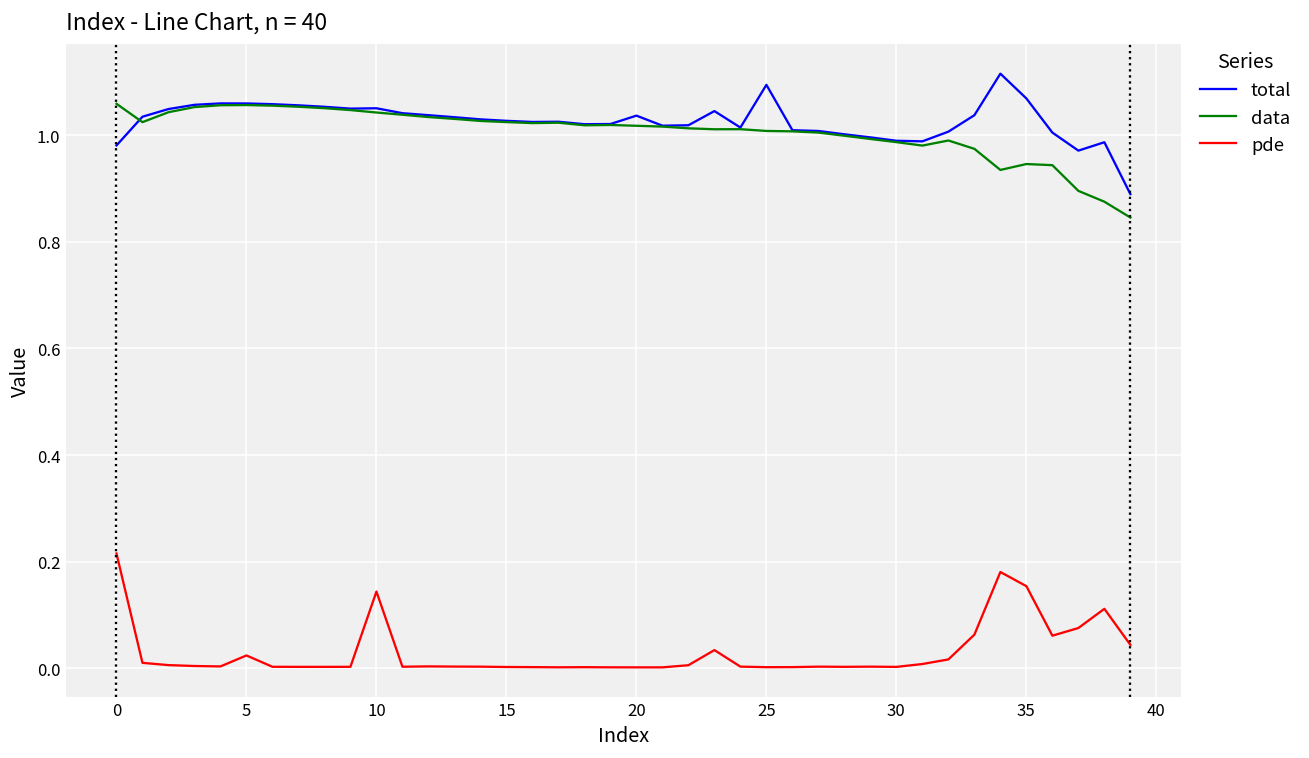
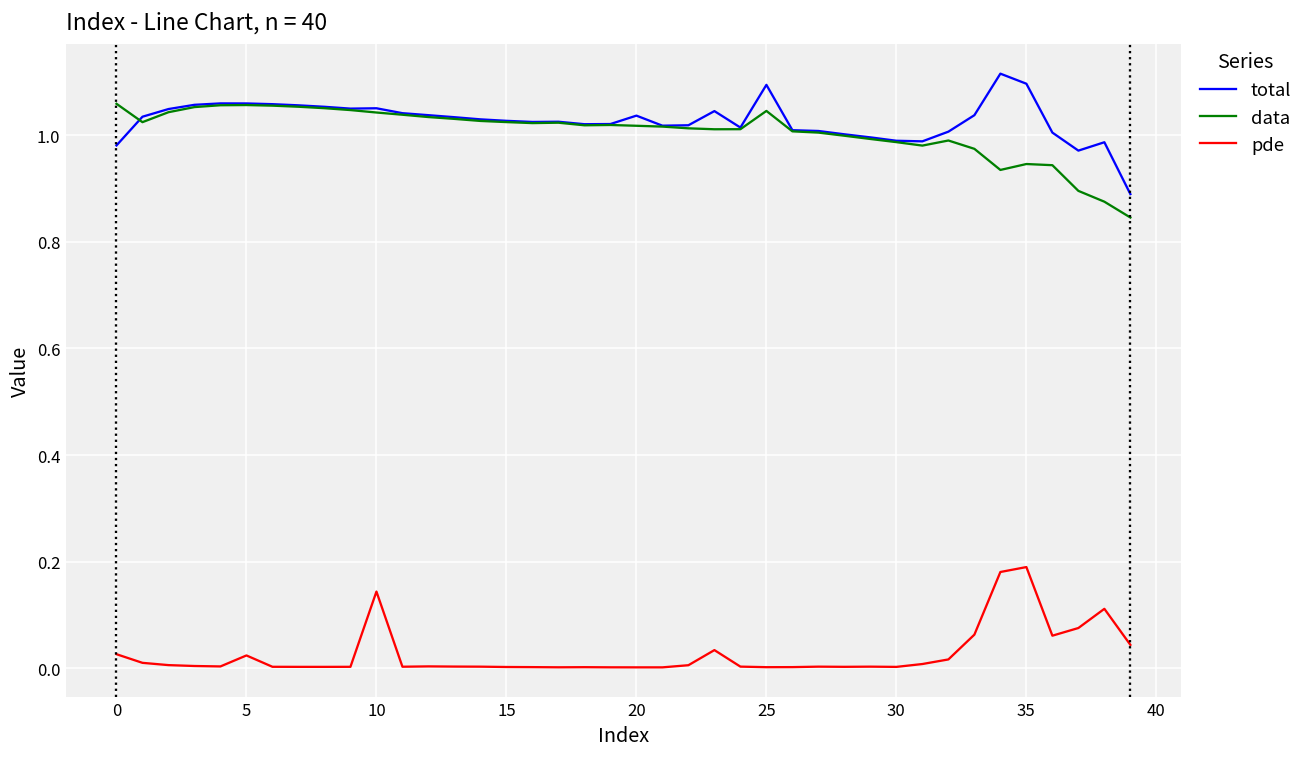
  {
    "total": {
      "0": 0.98,
      "10": 1.05,
      "20": 1.04,
      "25": 1.09,
-     "35": 1.07
+     "35": 1.10
    },
    "data": {
      "0": 1.06,
      "10": 1.04,
      "20": 1.02,
-     "25": 1.01,
+     "25": 1.05,
      "35": 0.95
    },
    "pde": {
-     "0": 0.22,
+     "0": 0.03,
      "5": 0.02,
      "10": 0.14,
      "15": 0.00,
      "20": 0.00,
      "25": 0.00,
      "30": 0.00,
-     "35": 0.15
+     "35": 0.19
    }
  }
